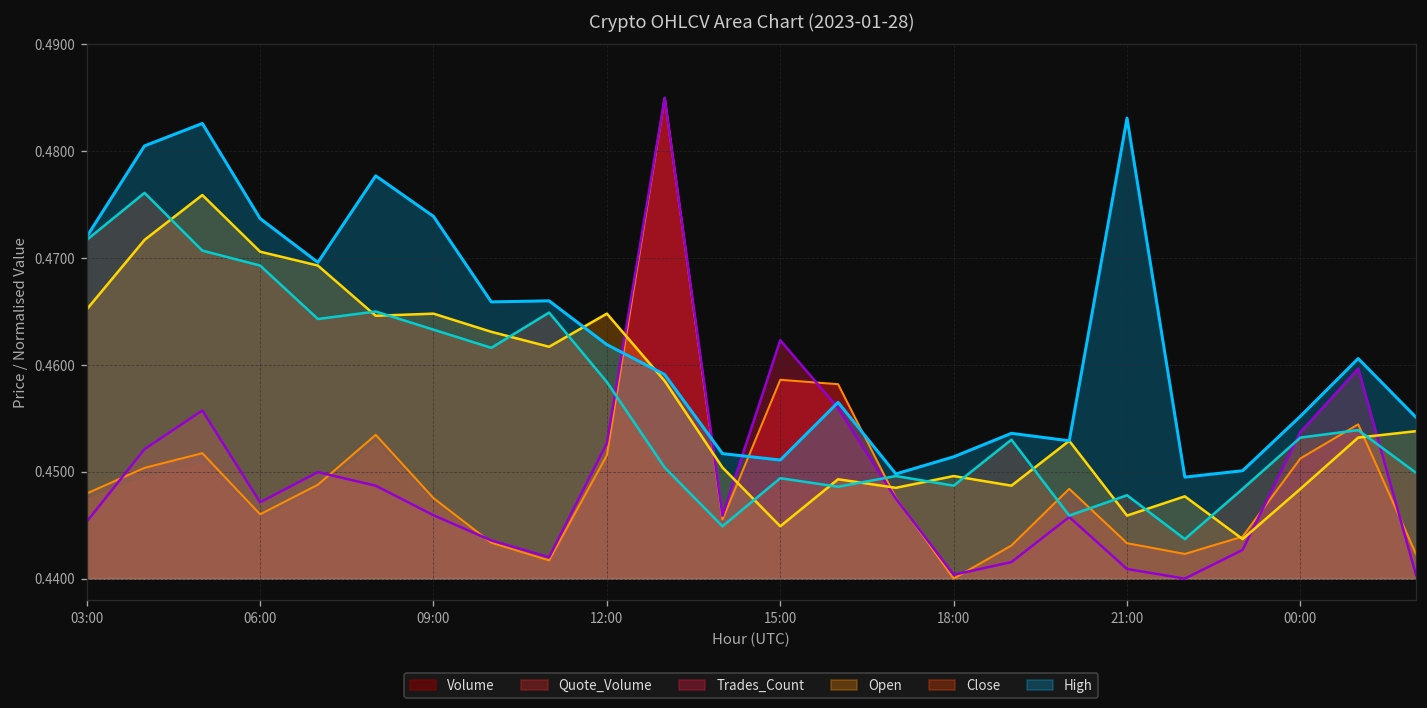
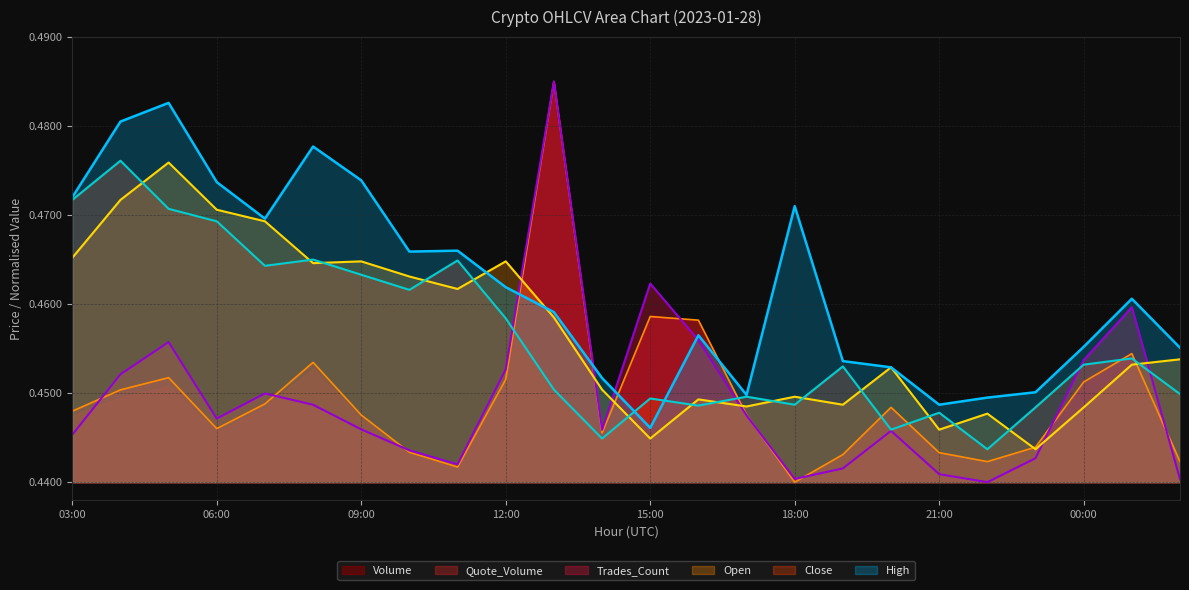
  {
    "High": {
      "03:00": 0.472,
      "06:00": 0.474,
      "09:00": 0.474,
      "12:00": 0.462,
-     "15:00": 0.451,
-     "18:00": 0.451,
-     "21:00": 0.483,
+     "15:00": 0.446,
+     "18:00": 0.471,
+     "21:00": 0.449,
      "00:00": 0.455
    }
  }
